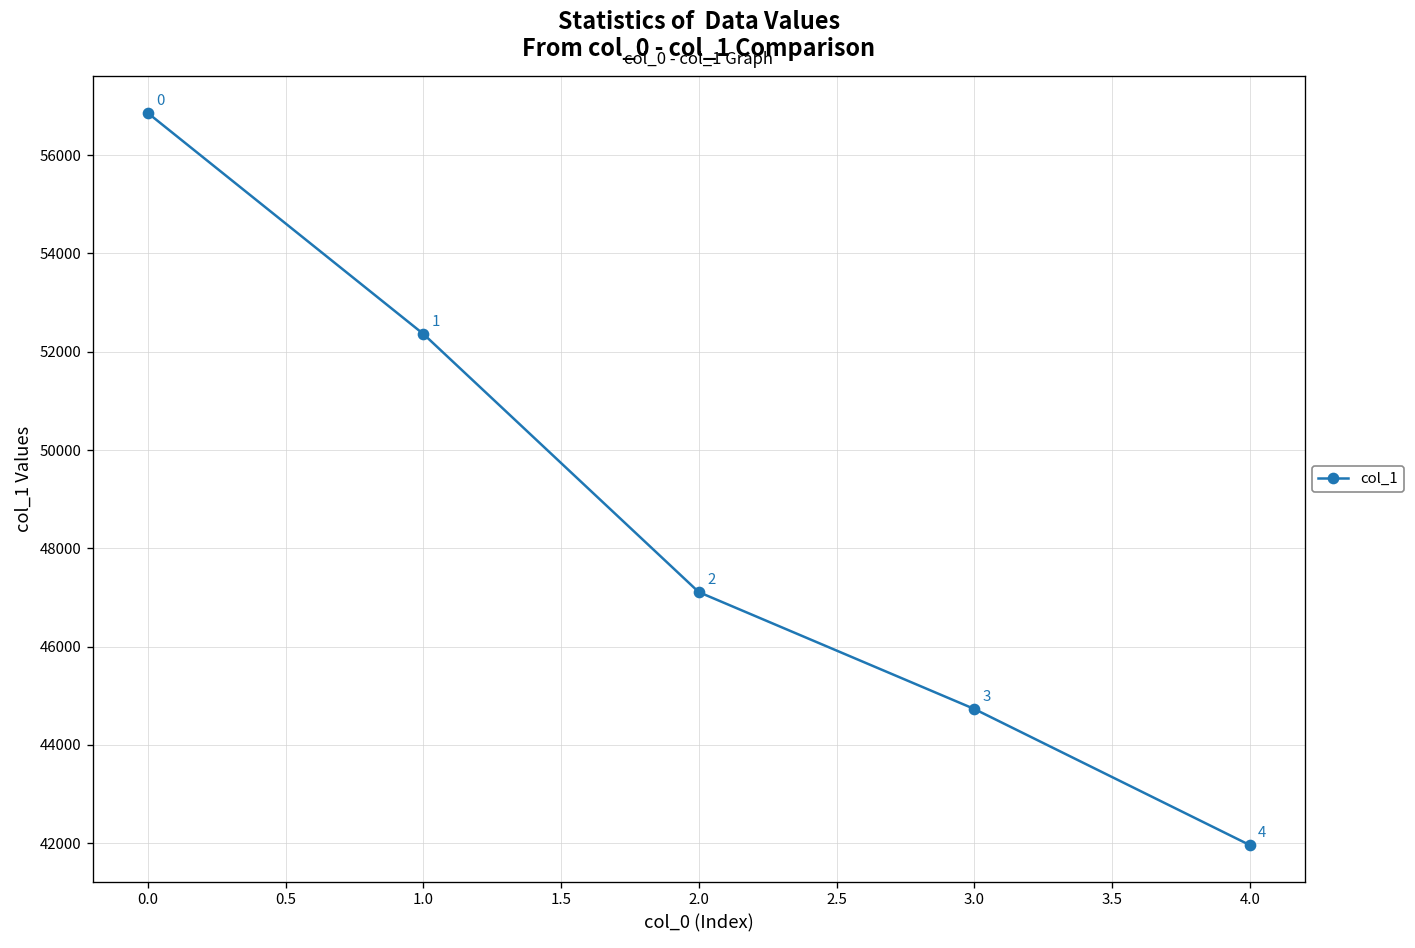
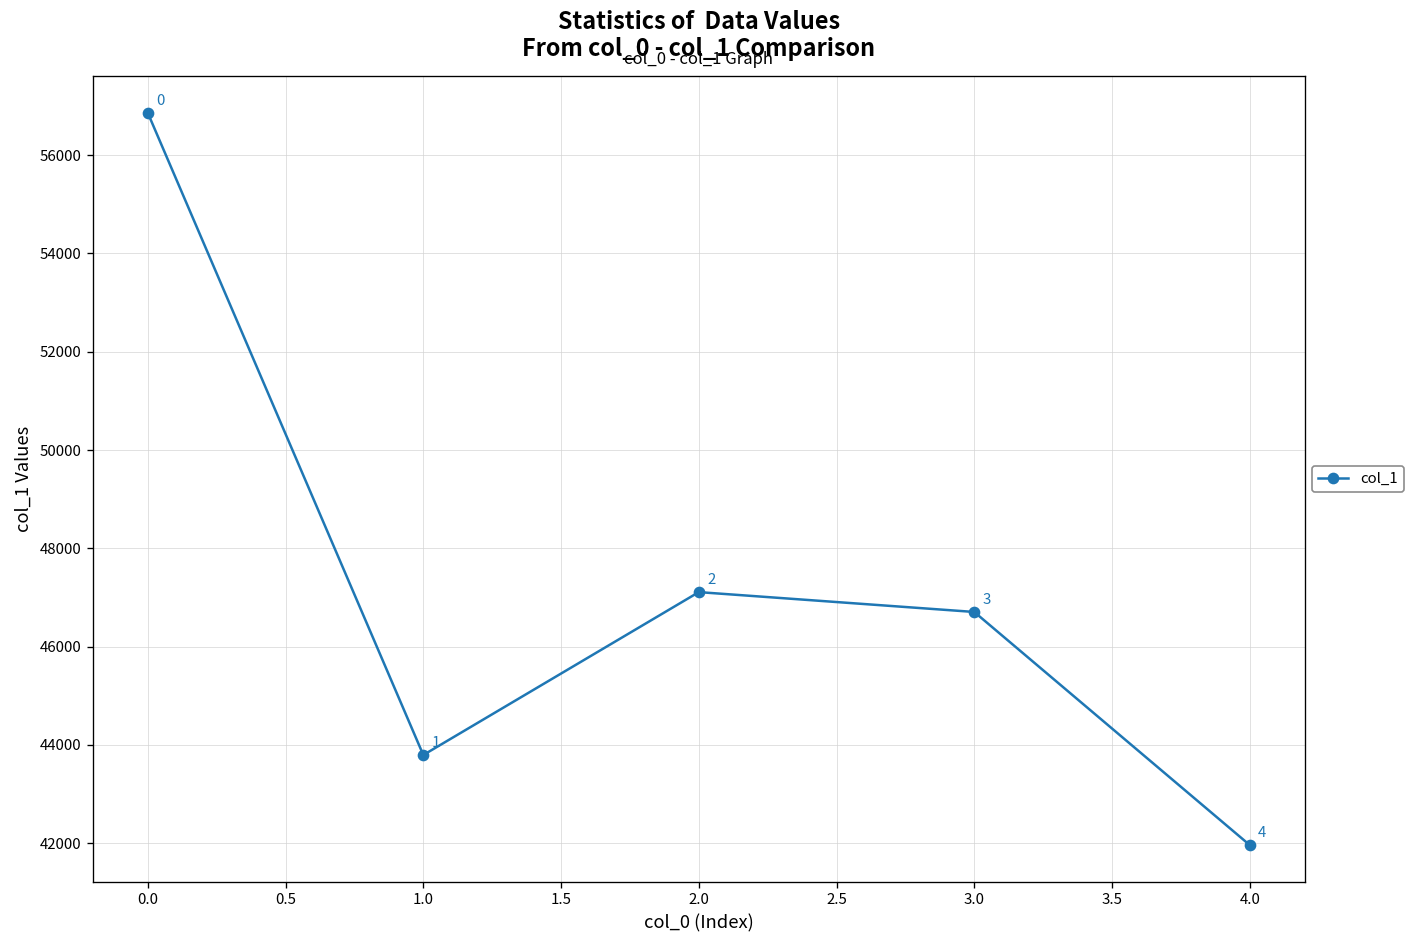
  {
-   "1.0": 52400,
-   "3.0": 44700
+   "1.0": 43800,
+   "3.0": 46700
  }
